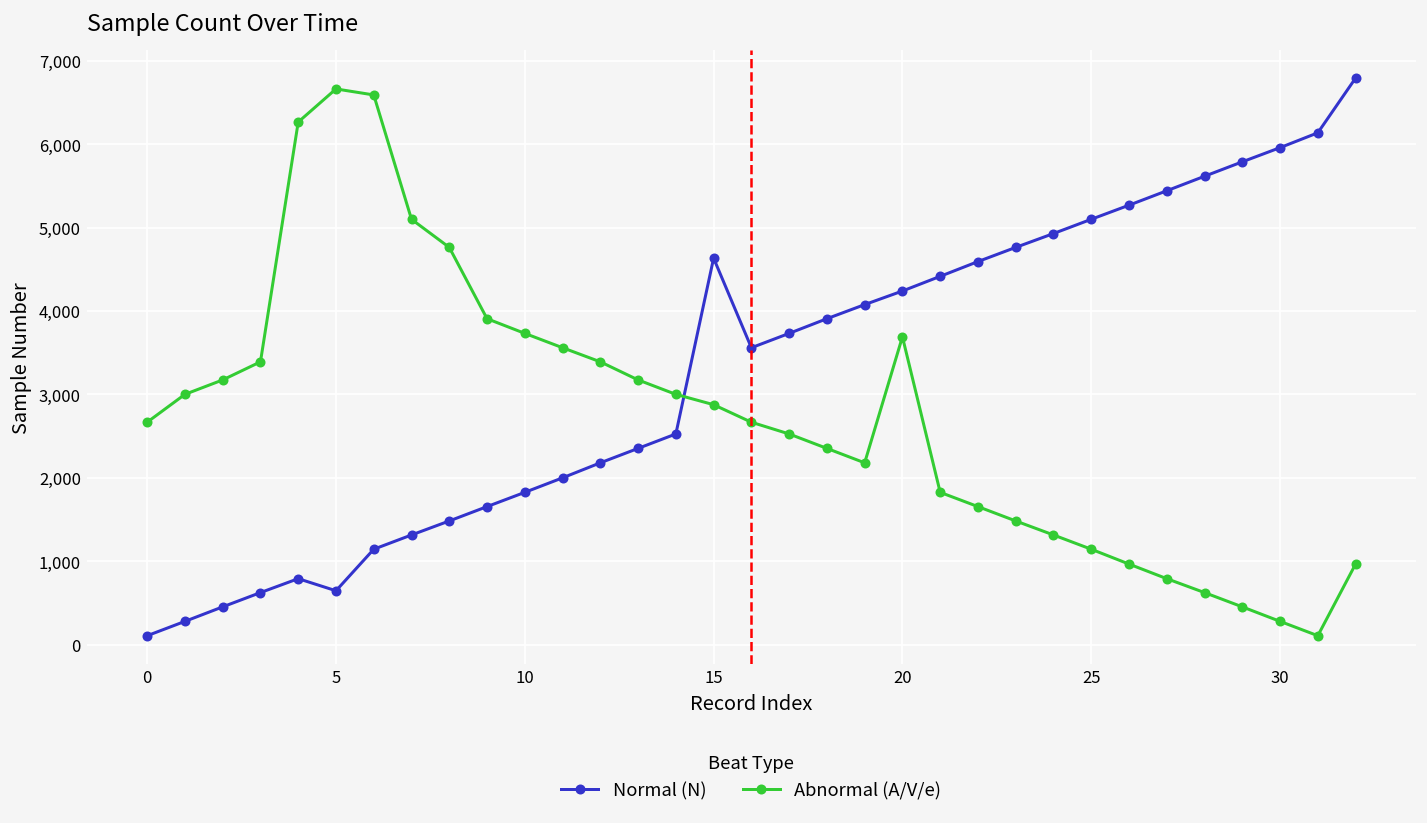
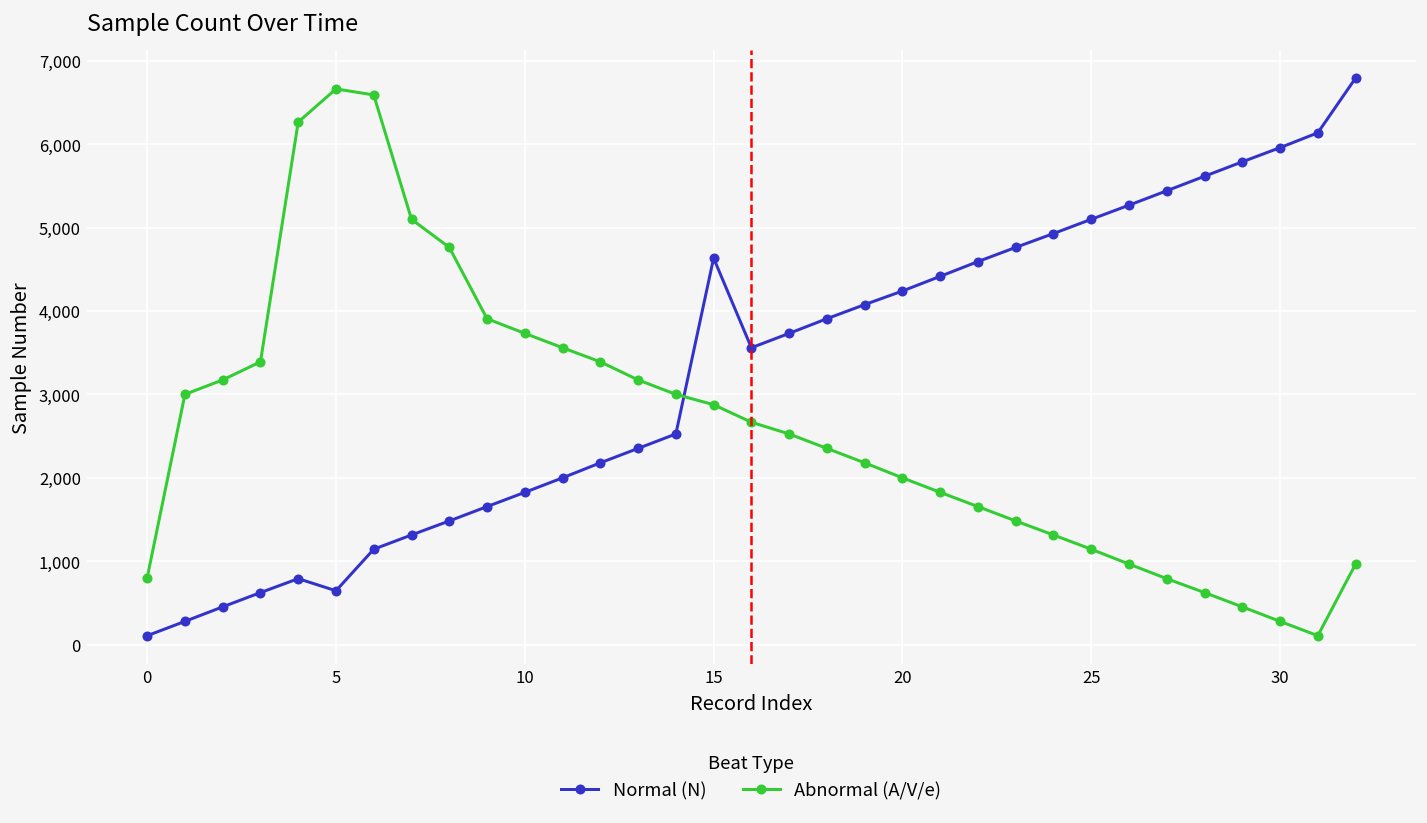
  {
    "Normal (N)": {
      "0": "100",
      "5": "600",
      "10": "1,800",
      "15": "4,600",
      "20": "4,200",
      "25": "5,100",
      "30": "6,000"
    },
    "Abnormal (A/V/e)": {
-     "0": "2,700",
+     "0": "800",
      "5": "6,700",
      "10": "3,700",
      "15": "2,900",
-     "20": "3,700",
+     "20": "2,000",
      "25": "1,100",
      "30": "300"
    }
  }
